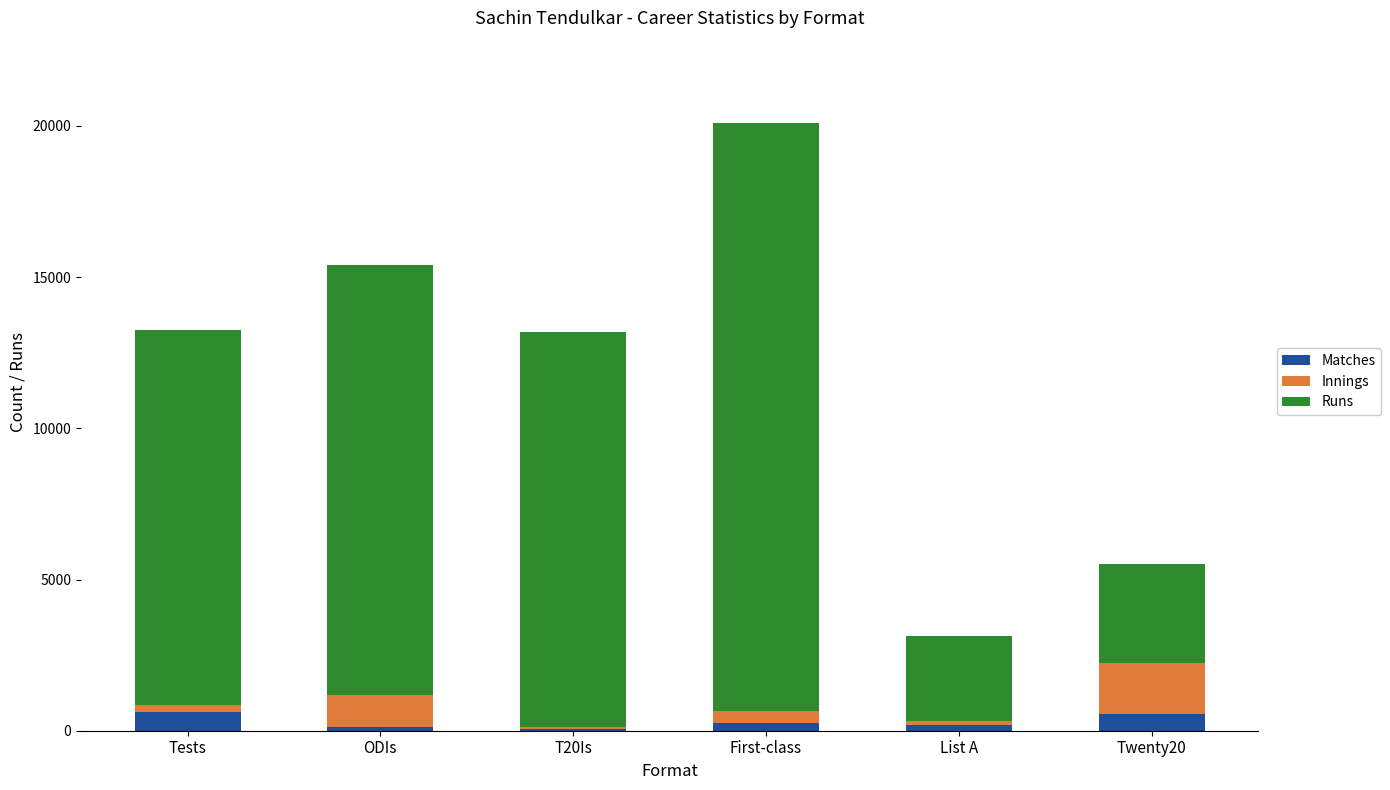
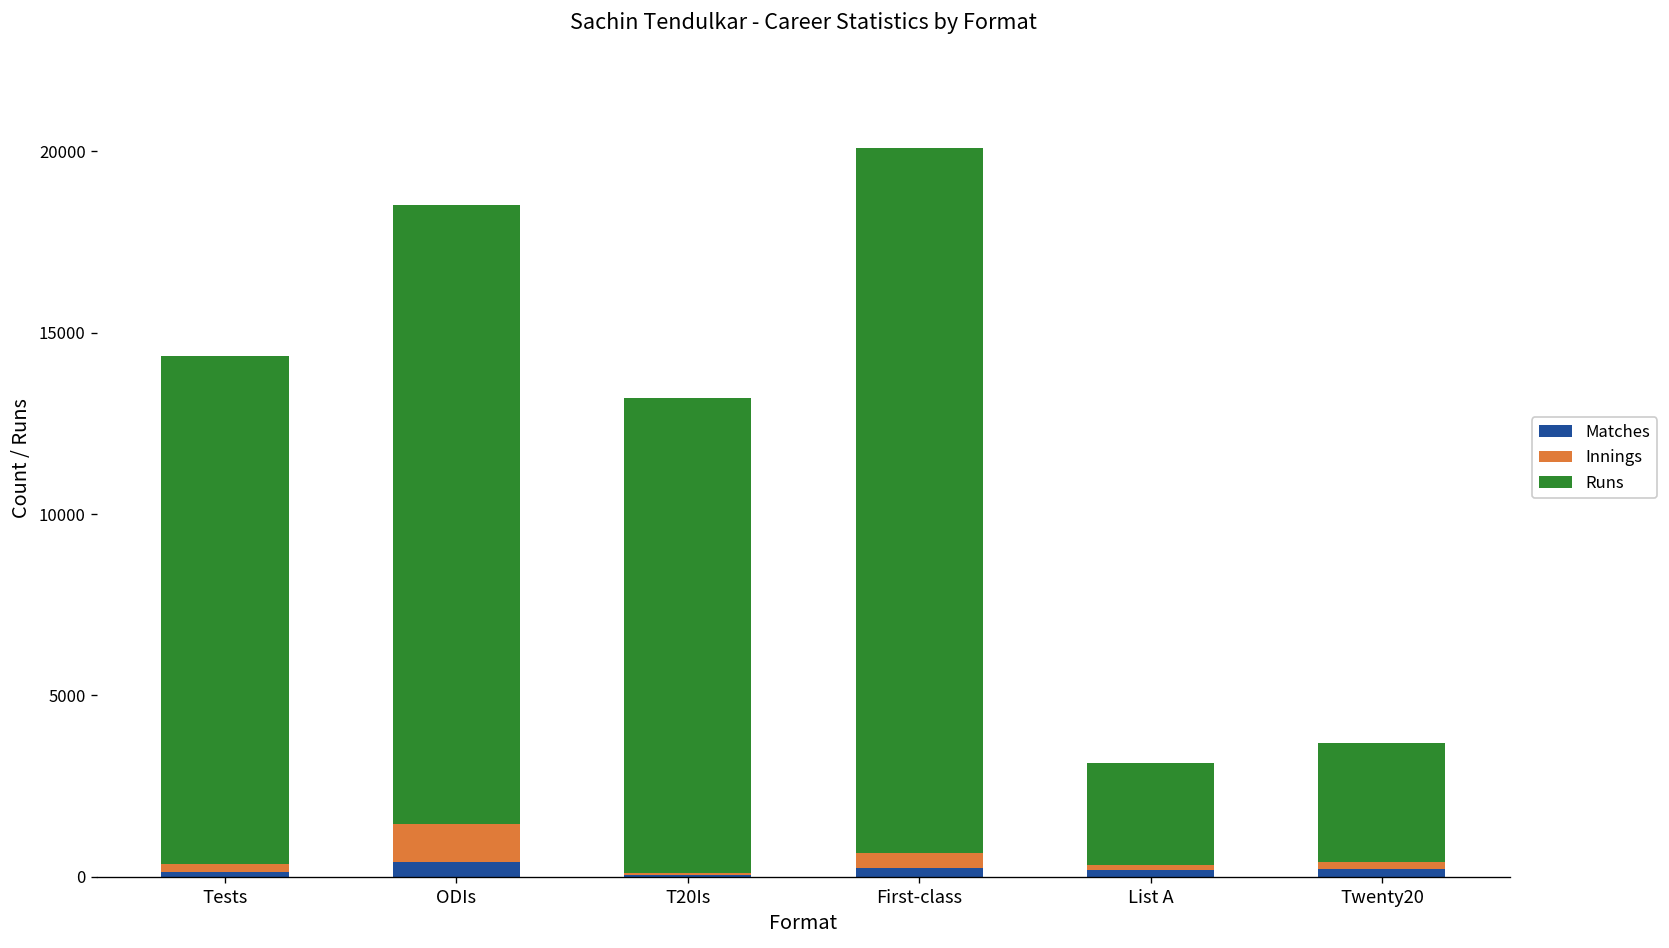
  {
    "Matches": {
-     "Tests": 600,
-     "ODIs": 100,
+     "Tests": 100,
+     "ODIs": 400,
      "First-class": 300,
      "List A": 200,
-     "Twenty20": 600
+     "Twenty20": 200
    },
    "Innings": {
      "Tests": 200,
      "ODIs": 1100,
      "First-class": 400,
      "List A": 100,
-     "Twenty20": 1700
+     "Twenty20": 200
    },
    "Runs": {
-     "Tests": 12400,
-     "ODIs": 14200,
+     "Tests": 14000,
+     "ODIs": 17100,
      "T20Is": 13100,
      "First-class": 19400,
      "List A": 2800,
      "Twenty20": 3300
    }
  }
